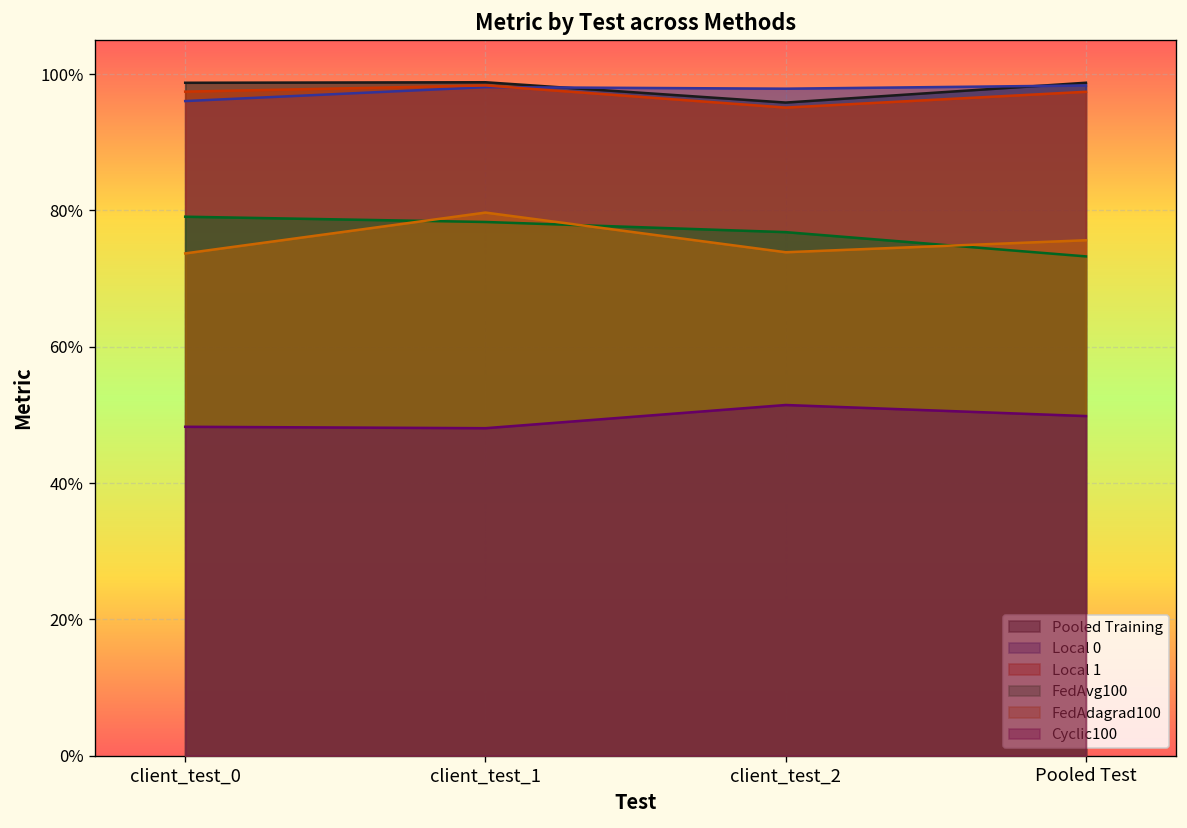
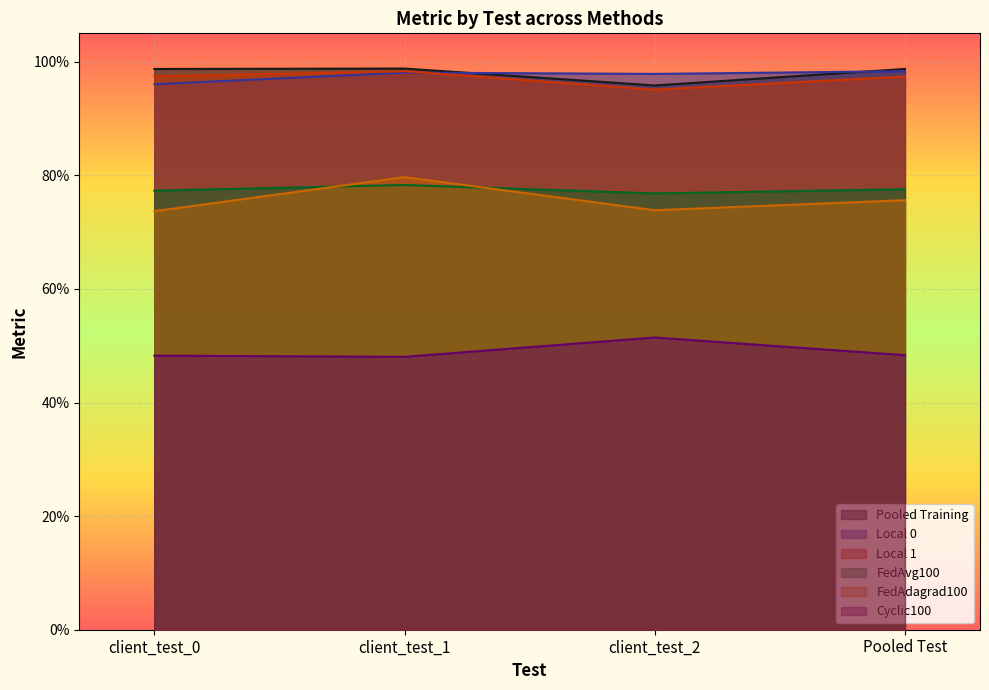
  {
    "Pooled Training": {
      "client_test_0": "99%",
      "client_test_1": "99%",
      "client_test_2": "96%"
    },
    "Local 0": {
      "client_test_0": "96%",
      "client_test_2": "98%"
    },
    "FedAvg100": {
-     "client_test_0": "79%",
+     "client_test_0": "77%",
      "client_test_1": "78%",
      "client_test_2": "77%",
-     "Pooled Test": "73%"
+     "Pooled Test": "78%"
    },
    "Cyclic100": {
      "client_test_0": "48%",
      "client_test_1": "48%",
      "client_test_2": "51%",
-     "Pooled Test": "50%"
+     "Pooled Test": "48%"
    }
  }
